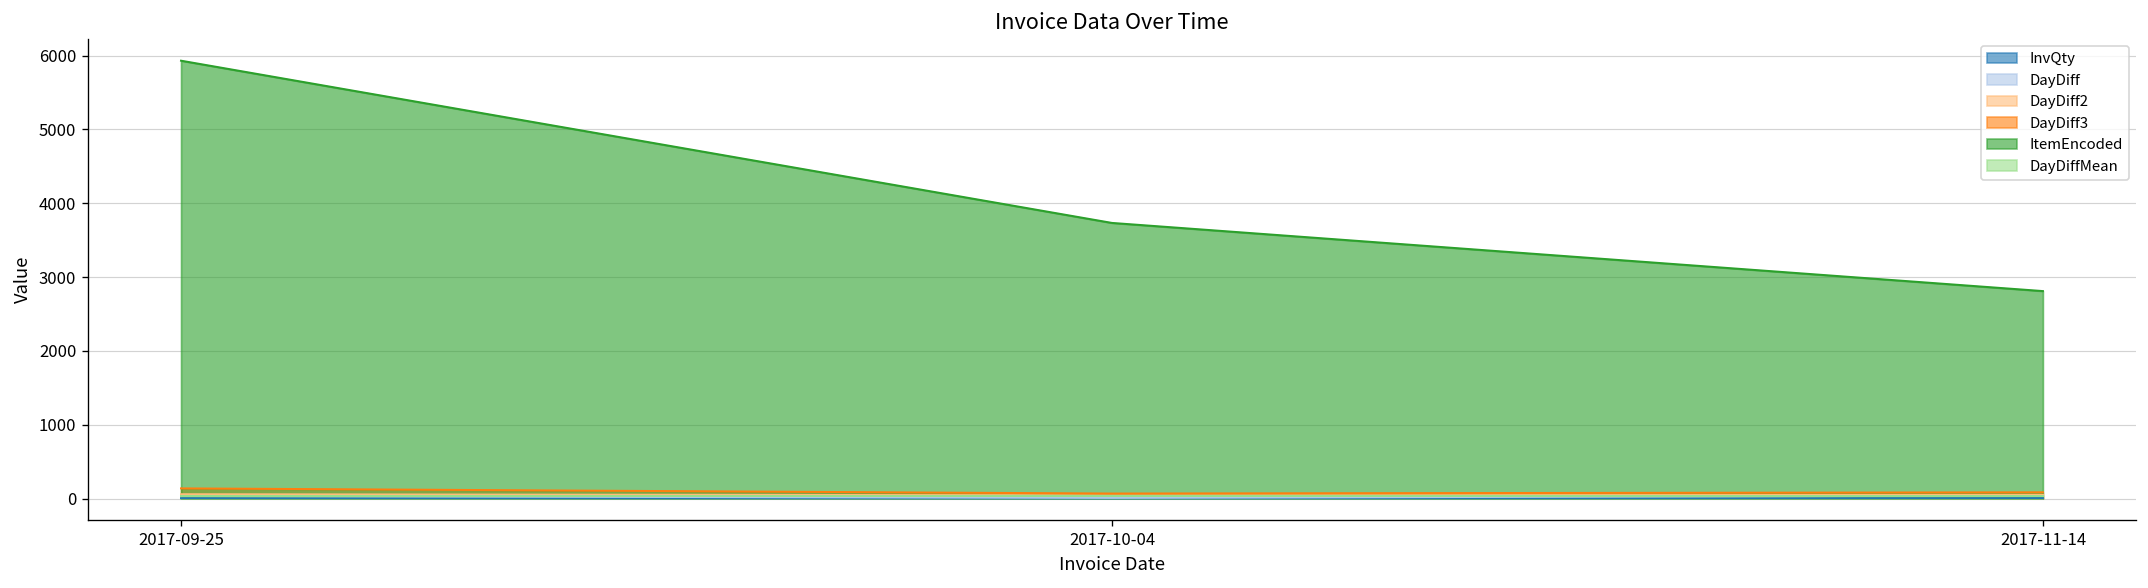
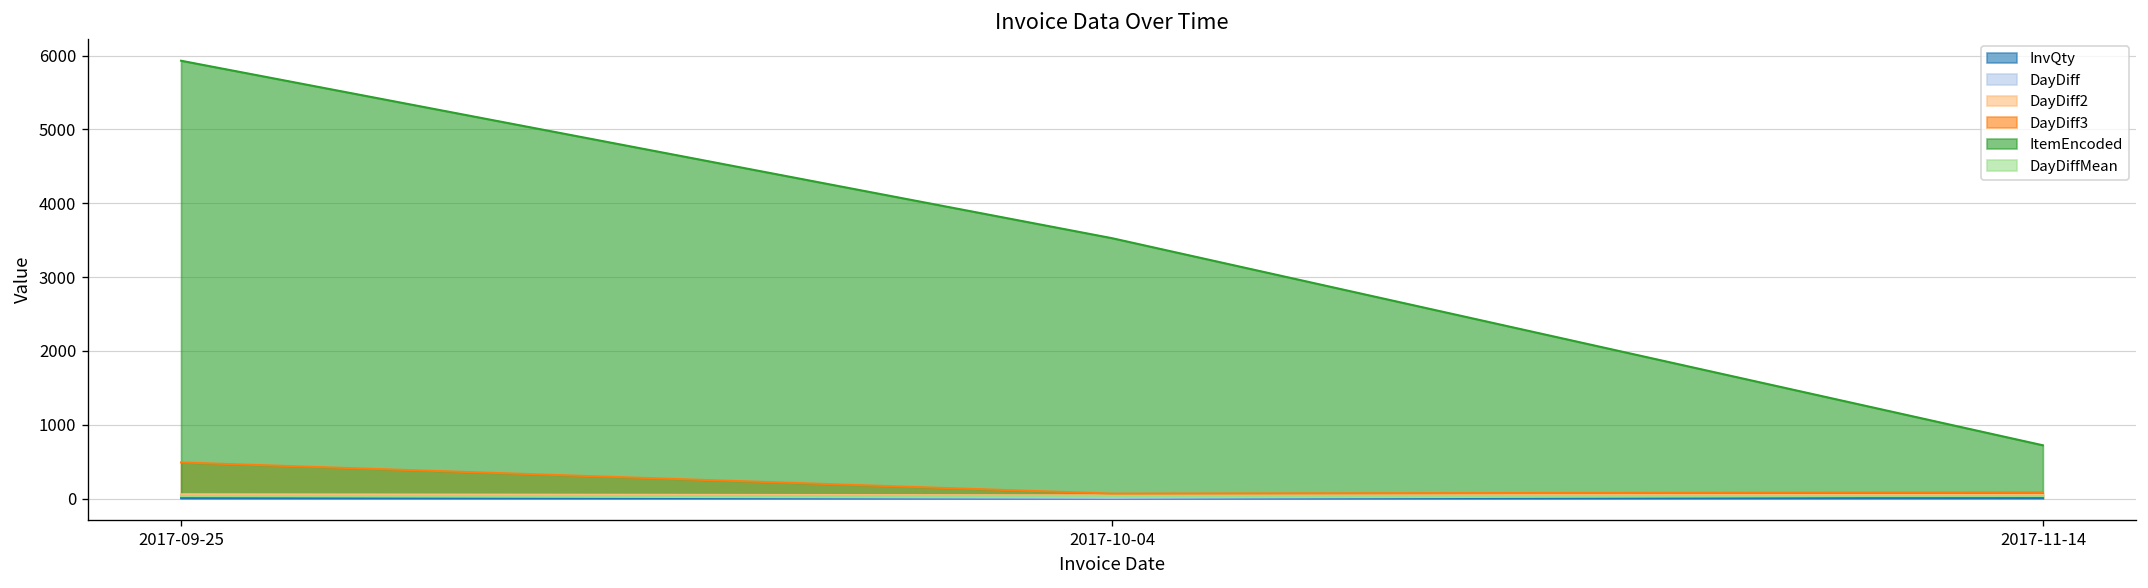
  {
    "DayDiff3": {
-     "2017-09-25": 100
+     "2017-09-25": 500
    },
    "ItemEncoded": {
      "2017-09-25": 5900,
-     "2017-10-04": 3700,
-     "2017-11-14": 2800
+     "2017-10-04": 3500,
+     "2017-11-14": 700
    }
  }
